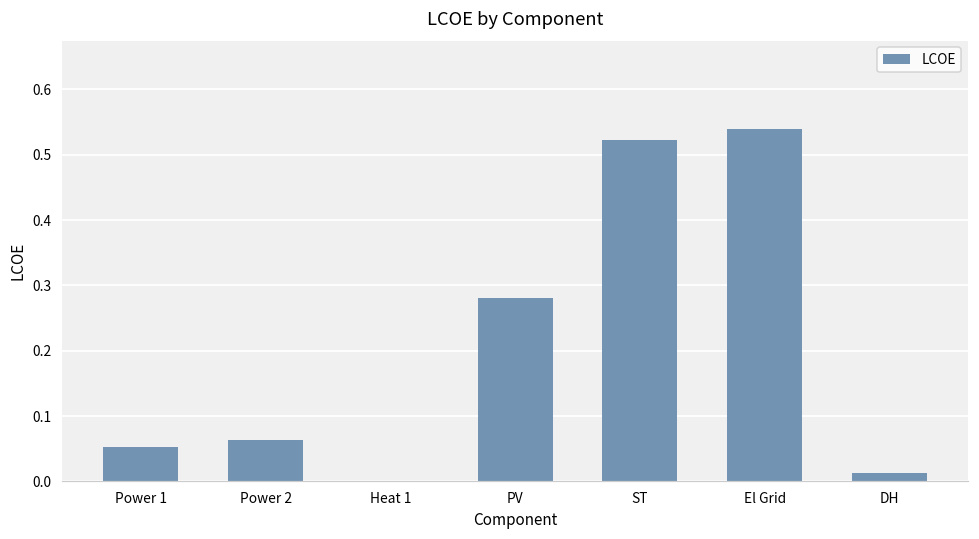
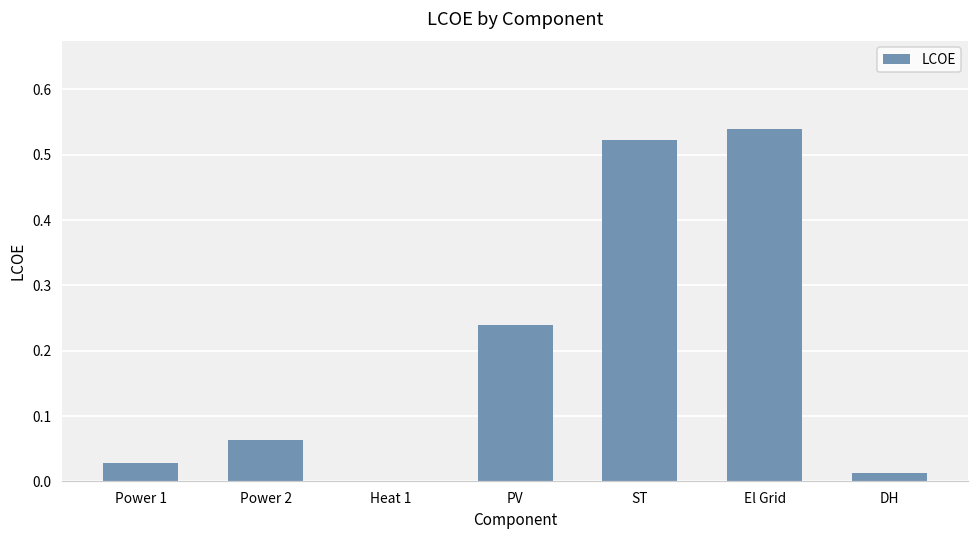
  {
-   "Power 1": 0.05,
+   "Power 1": 0.03,
    "Power 2": 0.06,
    "Heat 1": 0.00,
-   "PV": 0.28,
+   "PV": 0.24,
    "ST": 0.52,
    "El Grid": 0.54,
    "DH": 0.01
  }
